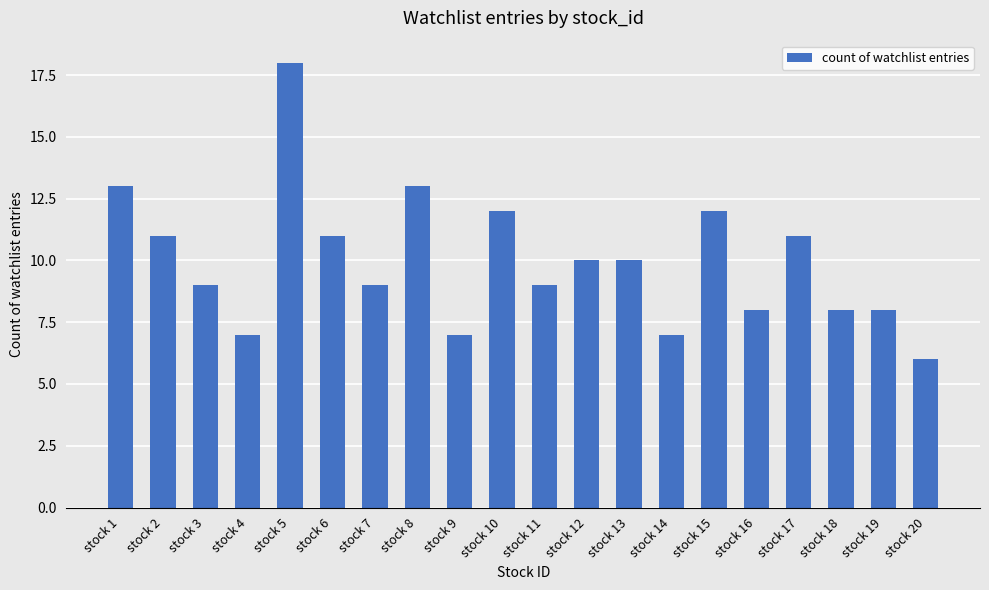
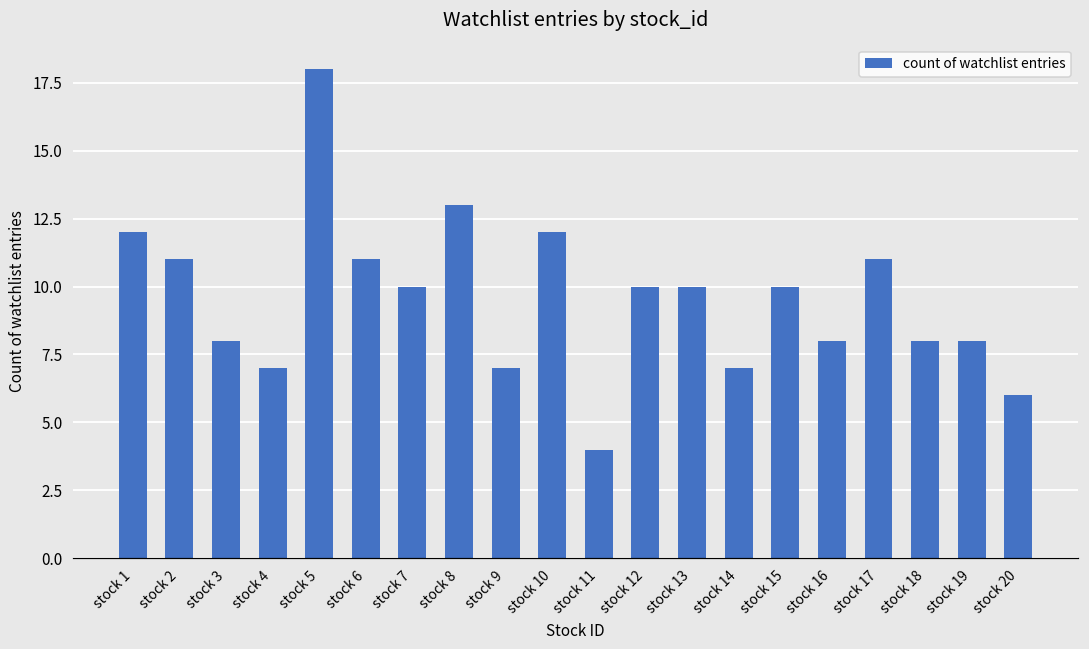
  {
-   "stock 1": 13,
+   "stock 1": 12,
    "stock 2": 11,
-   "stock 3": 9,
+   "stock 3": 8,
    "stock 4": 7,
    "stock 5": 18,
    "stock 6": 11,
-   "stock 7": 9,
+   "stock 7": 10,
    "stock 8": 13,
    "stock 9": 7,
    "stock 10": 12,
-   "stock 11": 9,
+   "stock 11": 4,
    "stock 12": 10,
    "stock 13": 10,
    "stock 14": 7,
-   "stock 15": 12,
+   "stock 15": 10,
    "stock 16": 8,
    "stock 17": 11,
    "stock 18": 8,
    "stock 19": 8,
    "stock 20": 6
  }
